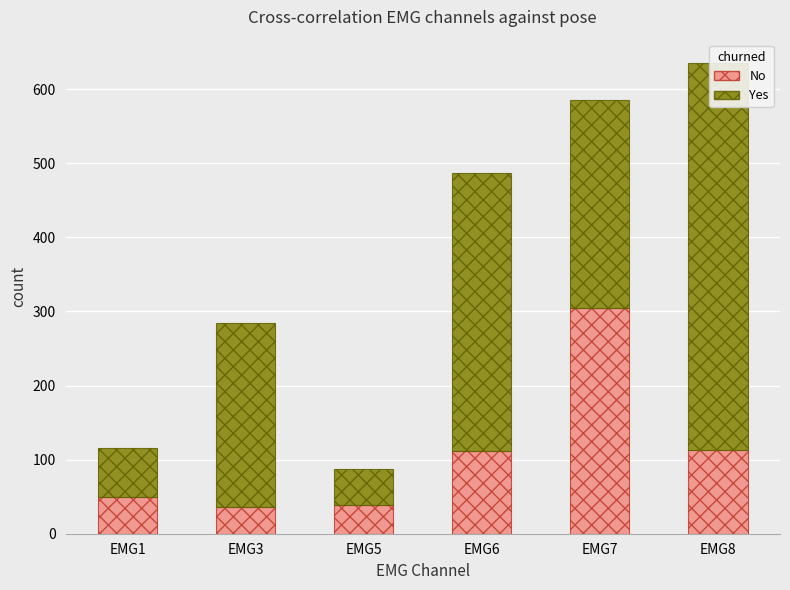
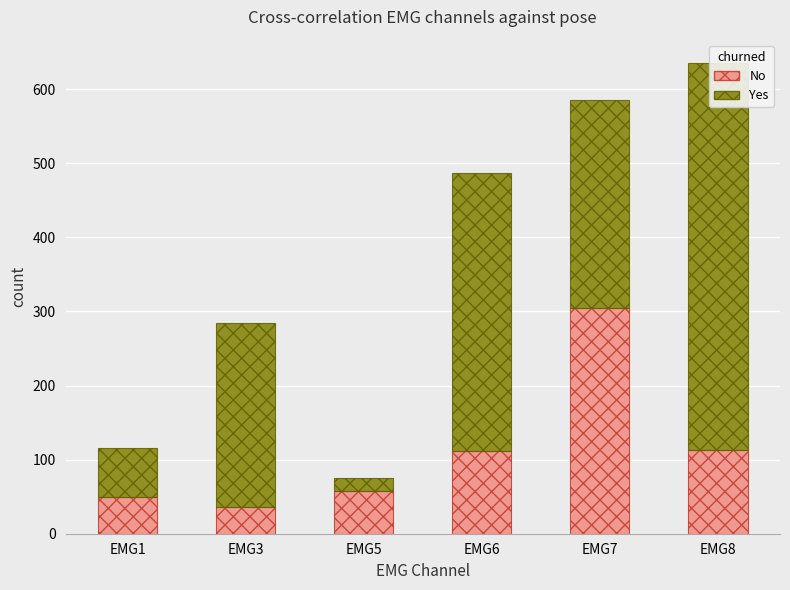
  {
    "No": {
      "EMG1": 50,
      "EMG3": 40,
-     "EMG5": 40,
+     "EMG5": 60,
      "EMG6": 110,
      "EMG7": 300,
      "EMG8": 110
    },
    "Yes": {
      "EMG1": 70,
      "EMG3": 250,
-     "EMG5": 50,
+     "EMG5": 20,
      "EMG6": 380,
      "EMG7": 280
    }
  }
